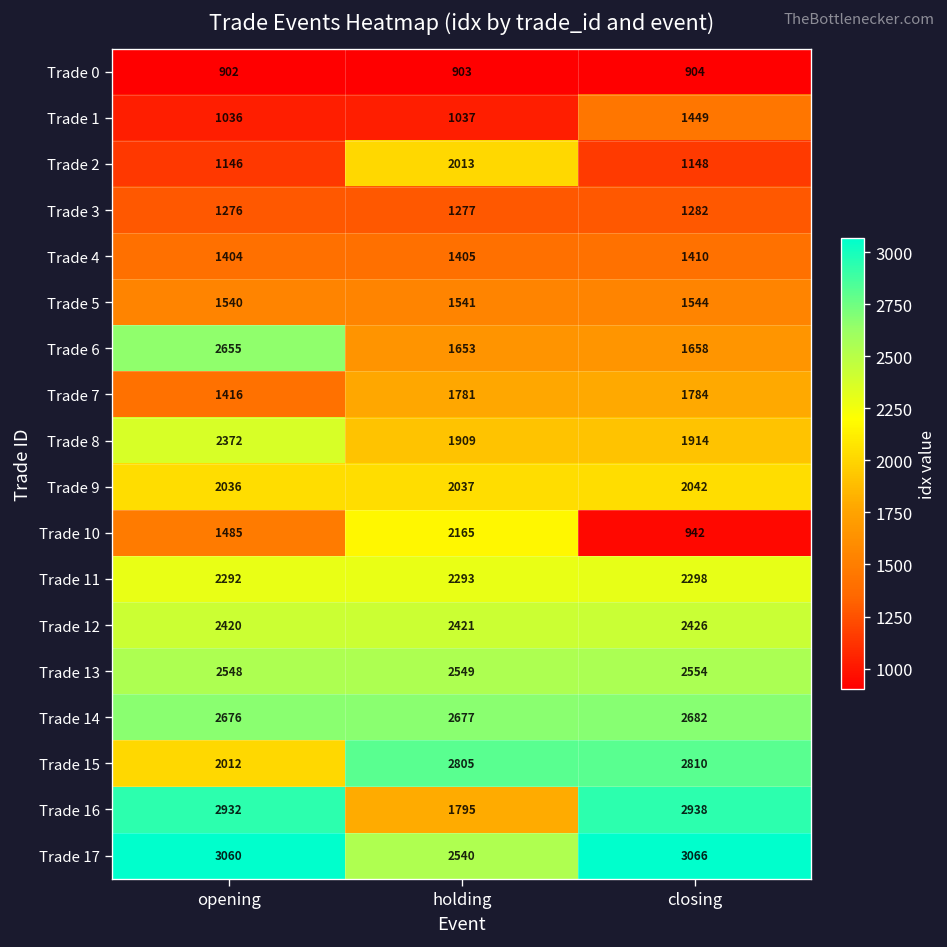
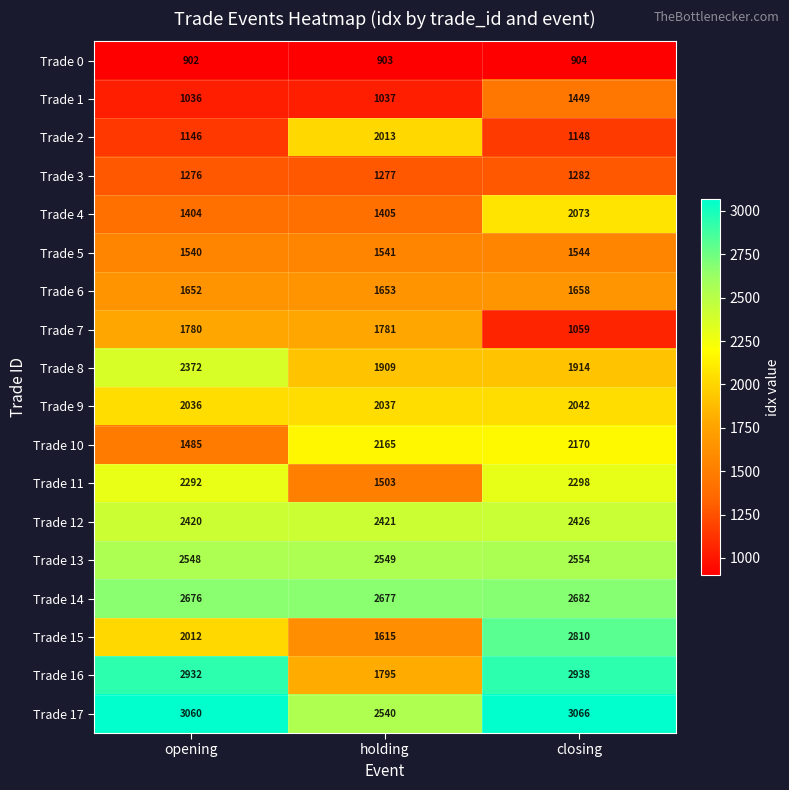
  {
    "Trade 0": {
      "opening": 902,
      "holding": 903,
      "closing": 904
    },
    "Trade 1": {
      "opening": 1036,
      "holding": 1037,
      "closing": 1449
    },
    "Trade 2": {
      "opening": 1146,
      "holding": 2013,
      "closing": 1148
    },
    "Trade 3": {
      "opening": 1276,
      "holding": 1277,
      "closing": 1282
    },
    "Trade 4": {
      "opening": 1404,
      "holding": 1405,
-     "closing": 1410
+     "closing": 2073
    },
    "Trade 5": {
      "opening": 1540,
      "holding": 1541,
      "closing": 1544
    },
    "Trade 6": {
-     "opening": 2655,
+     "opening": 1652,
      "holding": 1653,
      "closing": 1658
    },
    "Trade 7": {
-     "opening": 1416,
+     "opening": 1780,
      "holding": 1781,
-     "closing": 1784
+     "closing": 1059
    },
    "Trade 8": {
      "opening": 2372,
      "holding": 1909,
      "closing": 1914
    },
    "Trade 9": {
      "opening": 2036,
      "holding": 2037,
      "closing": 2042
    },
    "Trade 10": {
      "opening": 1485,
      "holding": 2165,
-     "closing": 942
+     "closing": 2170
    },
    "Trade 11": {
      "opening": 2292,
-     "holding": 2293,
+     "holding": 1503,
      "closing": 2298
    },
    "Trade 12": {
      "opening": 2420,
      "holding": 2421,
      "closing": 2426
    },
    "Trade 13": {
      "opening": 2548,
      "holding": 2549,
      "closing": 2554
    },
    "Trade 14": {
      "opening": 2676,
      "holding": 2677,
      "closing": 2682
    },
    "Trade 15": {
      "opening": 2012,
-     "holding": 2805,
+     "holding": 1615,
      "closing": 2810
    },
    "Trade 16": {
      "opening": 2932,
      "holding": 1795,
      "closing": 2938
    },
    "Trade 17": {
      "opening": 3060,
      "holding": 2540,
      "closing": 3066
    }
  }
